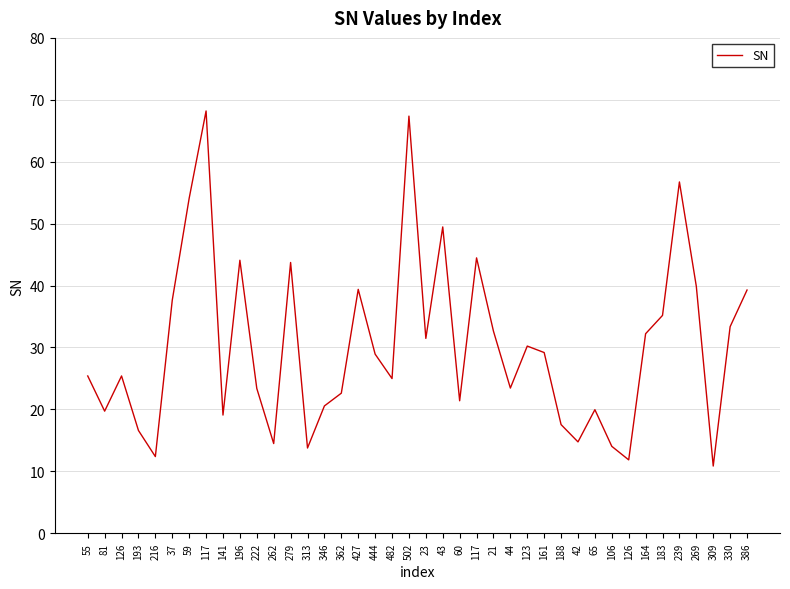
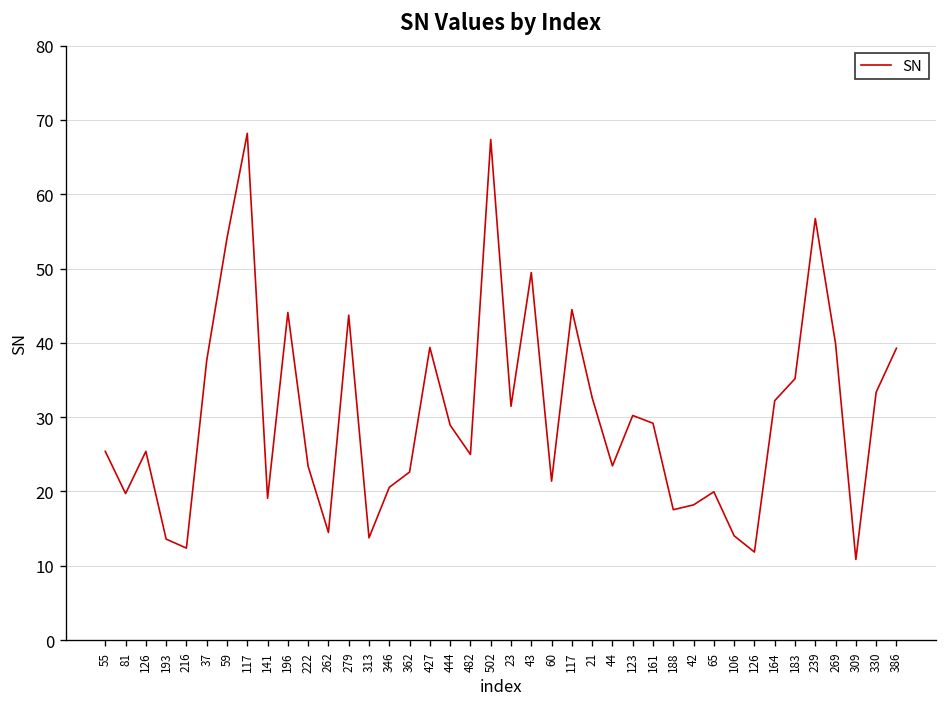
  {
    "55": 25,
    "81": 20,
-   "193": 17,
+   "193": 14,
    "216": 12,
    "37": 38,
    "59": 54,
    "141": 19,
    "196": 44,
    "222": 23,
    "262": 14,
    "279": 44,
    "313": 14,
    "346": 21,
    "362": 23,
    "427": 39,
    "444": 29,
    "482": 25,
    "502": 67,
    "23": 31,
    "43": 49,
    "60": 21,
    "21": 33,
    "44": 23,
    "123": 30,
    "161": 29,
    "188": 18,
-   "42": 15,
+   "42": 18,
    "65": 20,
    "106": 14,
    "164": 32,
    "183": 35,
    "239": 57,
    "269": 40,
    "309": 11,
    "330": 33,
    "386": 39
  }
